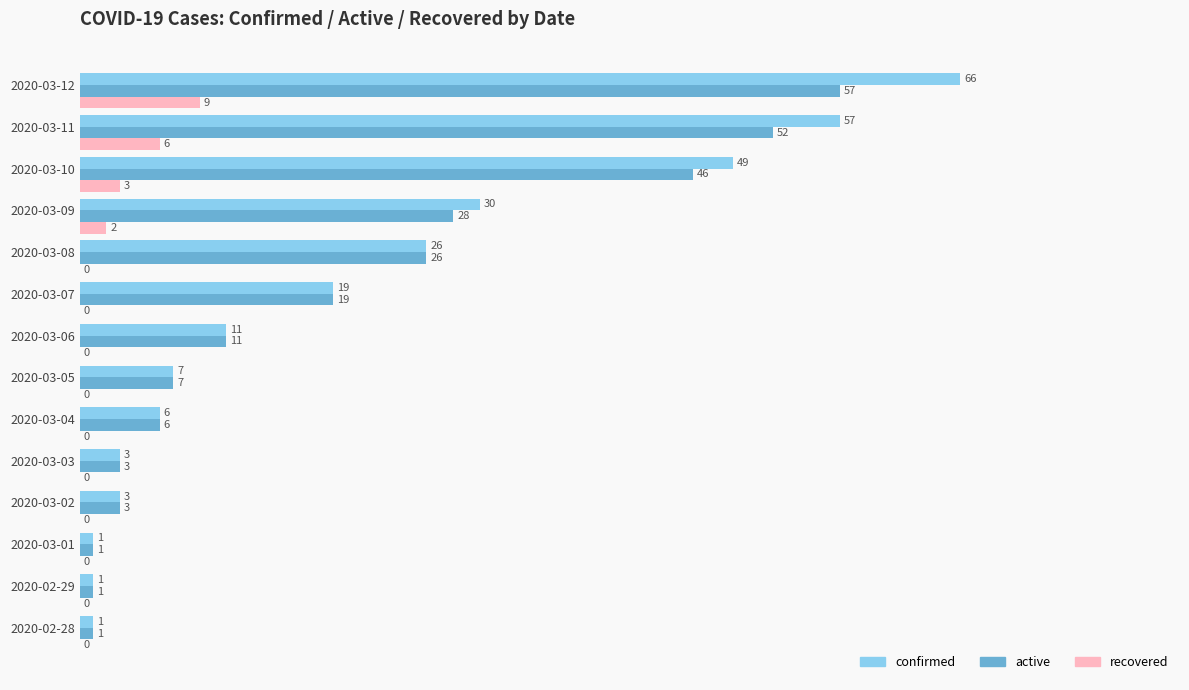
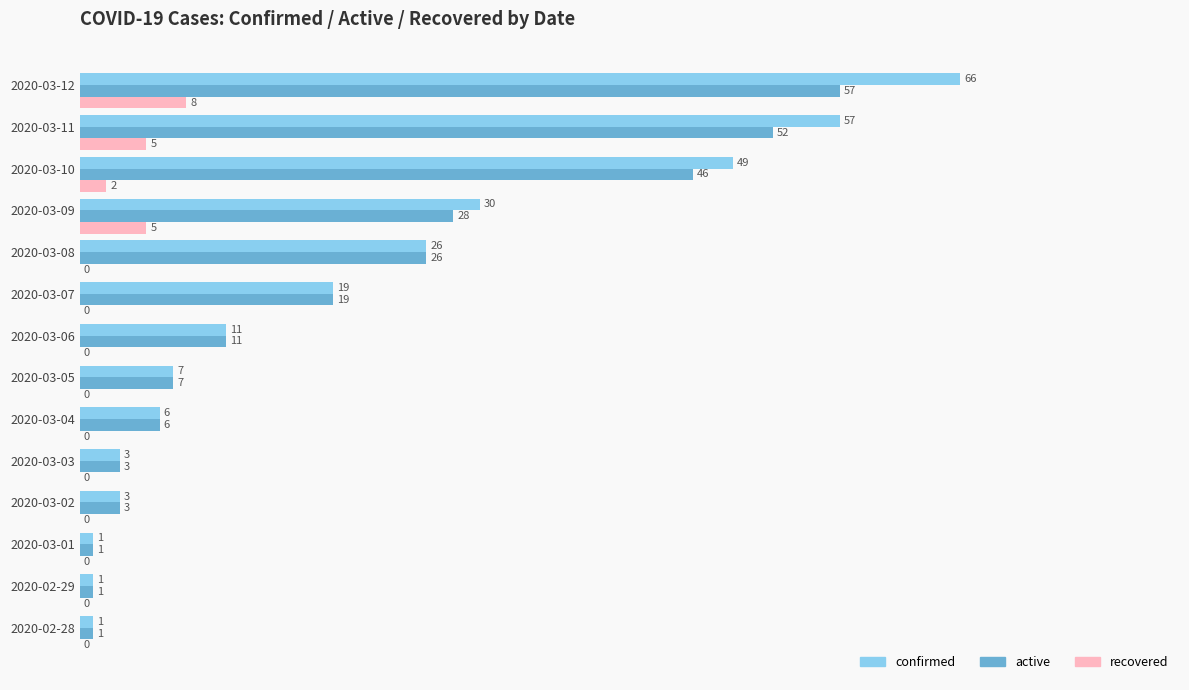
  {
    "recovered": {
-     "2020-03-12": 9,
-     "2020-03-11": 6,
-     "2020-03-10": 3,
-     "2020-03-09": 2,
+     "2020-03-12": 8,
+     "2020-03-11": 5,
+     "2020-03-10": 2,
+     "2020-03-09": 5,
      "2020-03-08": 0,
      "2020-03-07": 0,
      "2020-03-06": 0,
      "2020-03-05": 0,
      "2020-03-04": 0,
      "2020-03-03": 0,
      "2020-03-02": 0,
      "2020-03-01": 0,
      "2020-02-29": 0,
      "2020-02-28": 0
    }
  }
